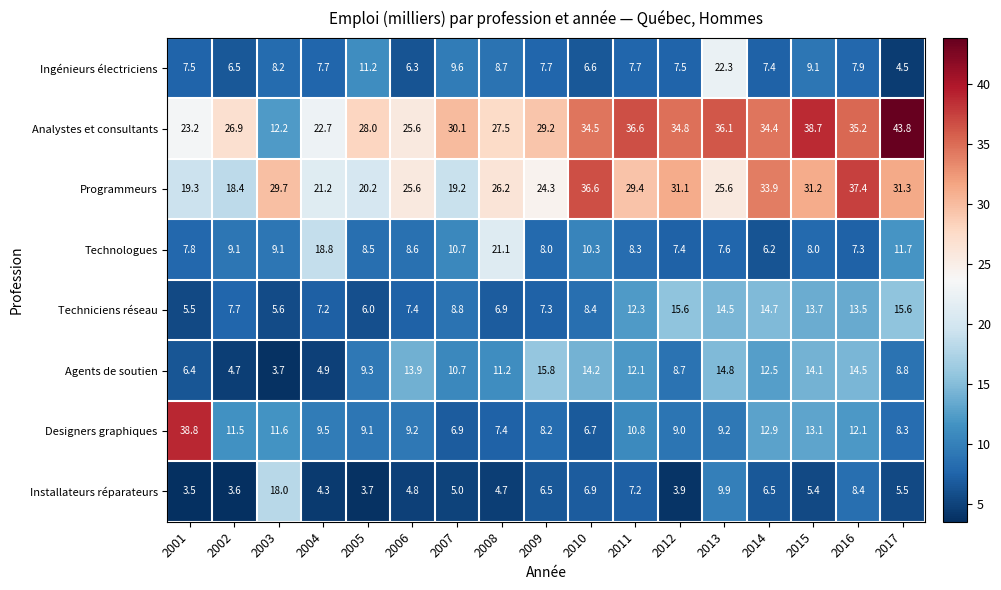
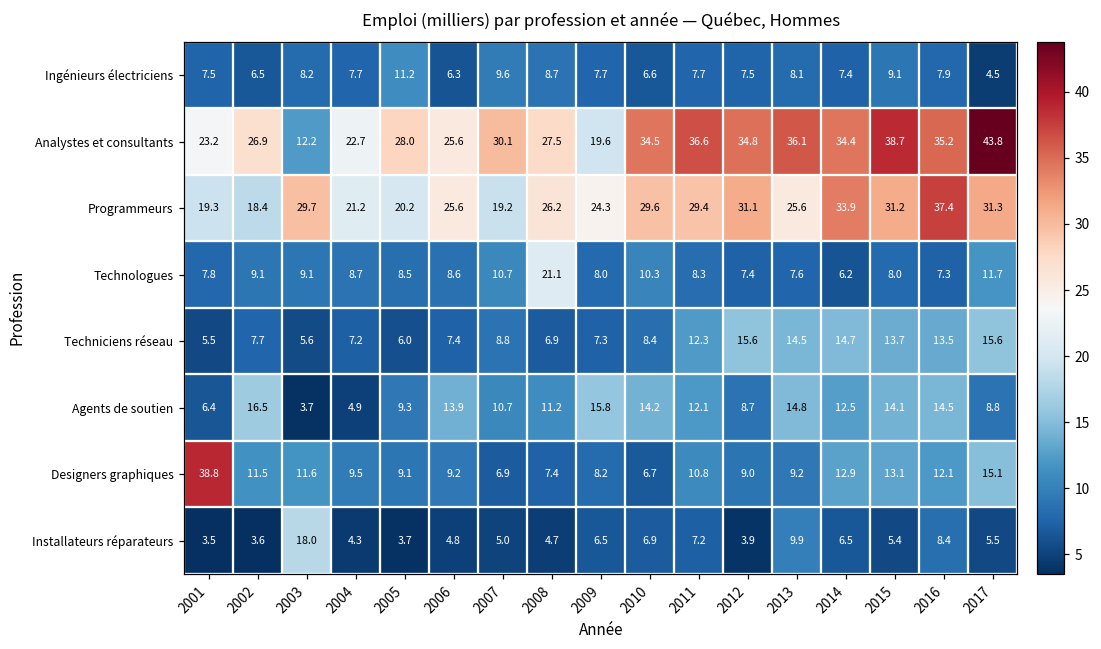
  {
    "Ingénieurs électriciens": {
      "2001": 7.5,
      "2002": 6.5,
      "2003": 8.2,
      "2004": 7.7,
      "2005": 11.2,
      "2006": 6.3,
      "2007": 9.6,
      "2008": 8.7,
      "2009": 7.7,
      "2010": 6.6,
      "2011": 7.7,
      "2012": 7.5,
-     "2013": 22.3,
+     "2013": 8.1,
      "2014": 7.4,
      "2015": 9.1,
      "2016": 7.9,
      "2017": 4.5
    },
    "Analystes et consultants": {
      "2001": 23.2,
      "2002": 26.9,
      "2003": 12.2,
      "2004": 22.7,
      "2005": 28.0,
      "2006": 25.6,
      "2007": 30.1,
      "2008": 27.5,
-     "2009": 29.2,
+     "2009": 19.6,
      "2010": 34.5,
      "2011": 36.6,
      "2012": 34.8,
      "2013": 36.1,
      "2014": 34.4,
      "2015": 38.7,
      "2016": 35.2,
      "2017": 43.8
    },
    "Programmeurs": {
      "2001": 19.3,
      "2002": 18.4,
      "2003": 29.7,
      "2004": 21.2,
      "2005": 20.2,
      "2006": 25.6,
      "2007": 19.2,
      "2008": 26.2,
      "2009": 24.3,
-     "2010": 36.6,
+     "2010": 29.6,
      "2011": 29.4,
      "2012": 31.1,
      "2013": 25.6,
      "2014": 33.9,
      "2015": 31.2,
      "2016": 37.4,
      "2017": 31.3
    },
    "Technologues": {
      "2001": 7.8,
      "2002": 9.1,
      "2003": 9.1,
-     "2004": 18.8,
+     "2004": 8.7,
      "2005": 8.5,
      "2006": 8.6,
      "2007": 10.7,
      "2008": 21.1,
      "2009": 8.0,
      "2010": 10.3,
      "2011": 8.3,
      "2012": 7.4,
      "2013": 7.6,
      "2014": 6.2,
      "2015": 8.0,
      "2016": 7.3,
      "2017": 11.7
    },
    "Techniciens réseau": {
      "2001": 5.5,
      "2002": 7.7,
      "2003": 5.6,
      "2004": 7.2,
      "2005": 6.0,
      "2006": 7.4,
      "2007": 8.8,
      "2008": 6.9,
      "2009": 7.3,
      "2010": 8.4,
      "2011": 12.3,
      "2012": 15.6,
      "2013": 14.5,
      "2014": 14.7,
      "2015": 13.7,
      "2016": 13.5,
      "2017": 15.6
    },
    "Agents de soutien": {
      "2001": 6.4,
-     "2002": 4.7,
+     "2002": 16.5,
      "2003": 3.7,
      "2004": 4.9,
      "2005": 9.3,
      "2006": 13.9,
      "2007": 10.7,
      "2008": 11.2,
      "2009": 15.8,
      "2010": 14.2,
      "2011": 12.1,
      "2012": 8.7,
      "2013": 14.8,
      "2014": 12.5,
      "2015": 14.1,
      "2016": 14.5,
      "2017": 8.8
    },
    "Designers graphiques": {
      "2001": 38.8,
      "2002": 11.5,
      "2003": 11.6,
      "2004": 9.5,
      "2005": 9.1,
      "2006": 9.2,
      "2007": 6.9,
      "2008": 7.4,
      "2009": 8.2,
      "2010": 6.7,
      "2011": 10.8,
      "2012": 9.0,
      "2013": 9.2,
      "2014": 12.9,
      "2015": 13.1,
      "2016": 12.1,
-     "2017": 8.3
+     "2017": 15.1
    },
    "Installateurs réparateurs": {
      "2001": 3.5,
      "2002": 3.6,
      "2003": 18.0,
      "2004": 4.3,
      "2005": 3.7,
      "2006": 4.8,
      "2007": 5.0,
      "2008": 4.7,
      "2009": 6.5,
      "2010": 6.9,
      "2011": 7.2,
      "2012": 3.9,
      "2013": 9.9,
      "2014": 6.5,
      "2015": 5.4,
      "2016": 8.4,
      "2017": 5.5
    }
  }
